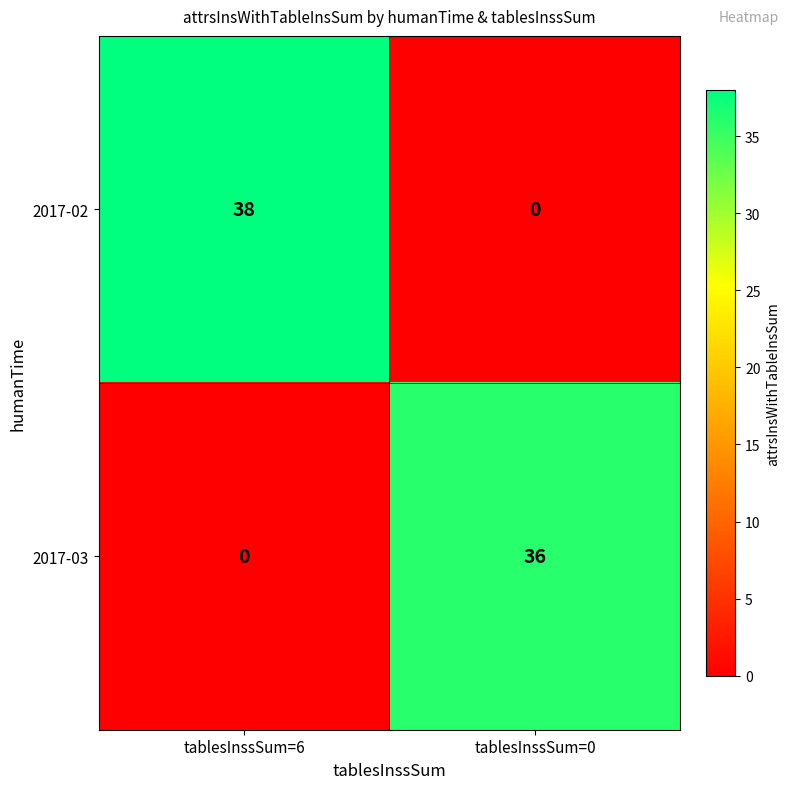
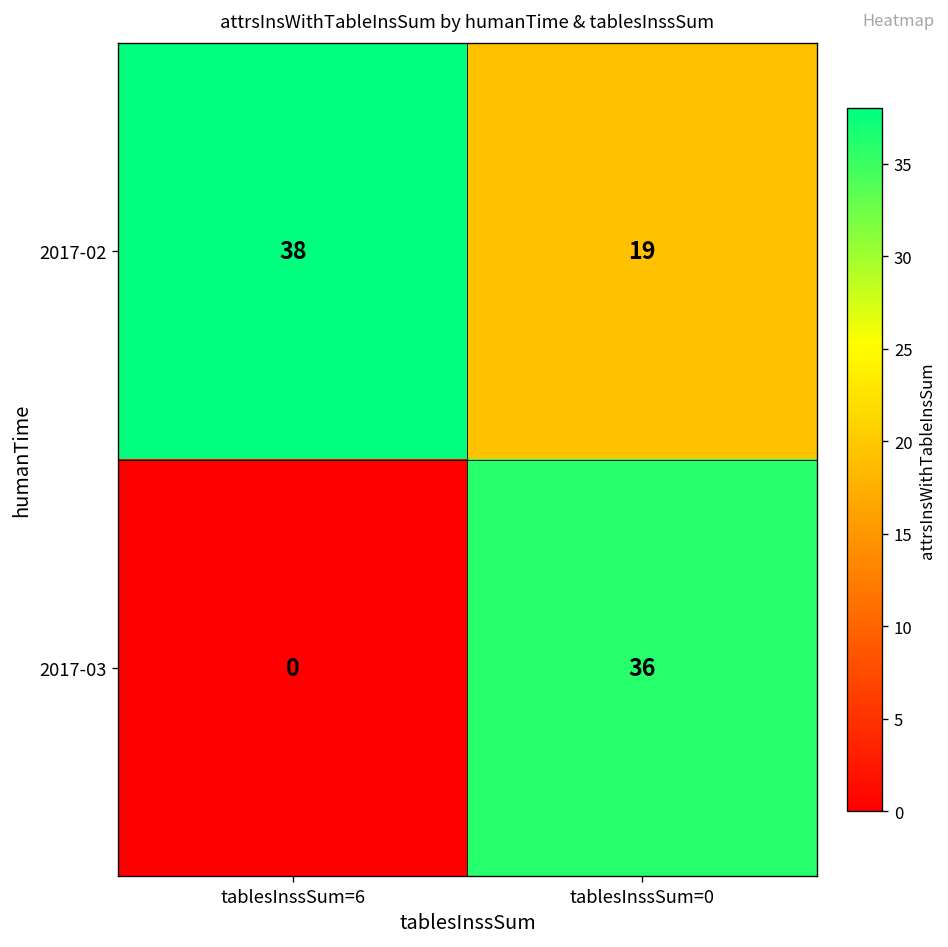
  {
    "2017-02": {
      "tablesInssSum=6": 38,
-     "tablesInssSum=0": 0
+     "tablesInssSum=0": 19
    },
    "2017-03": {
      "tablesInssSum=6": 0,
      "tablesInssSum=0": 36
    }
  }
